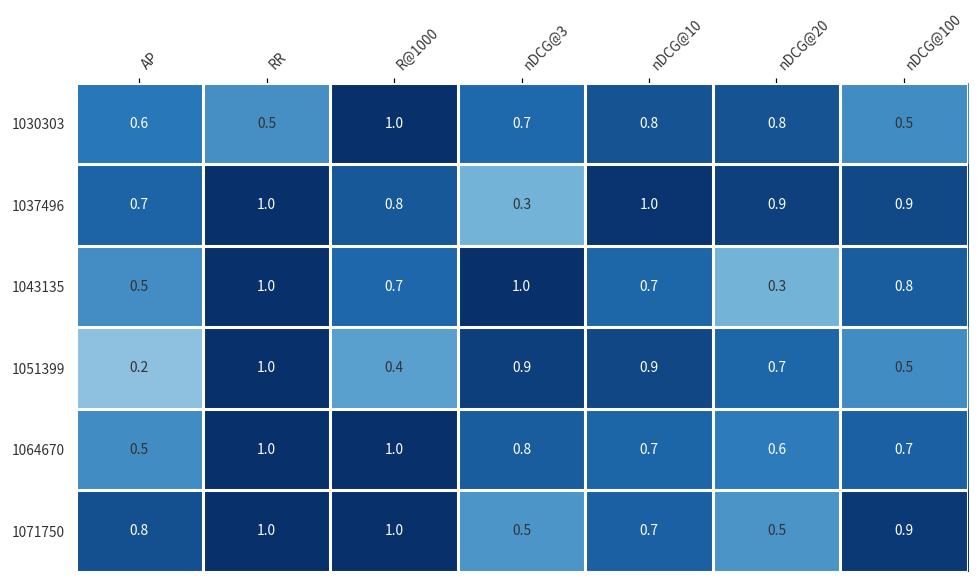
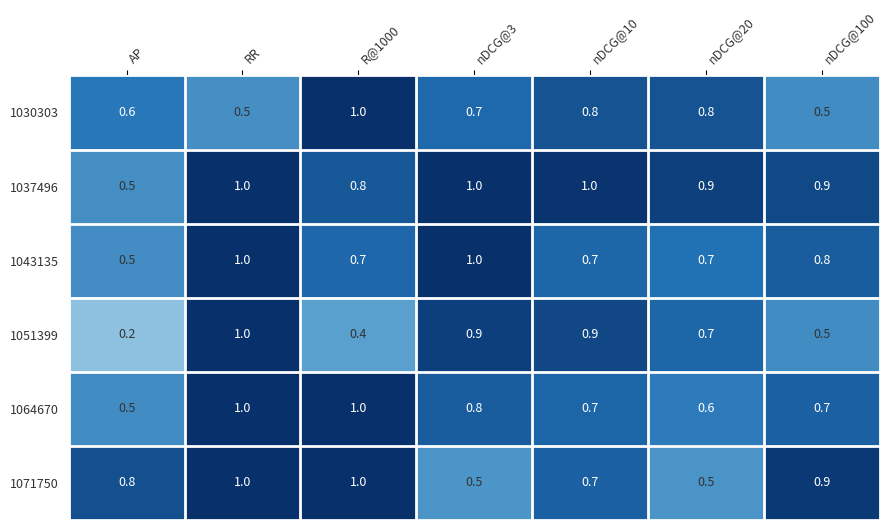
  {
    "1030303": {
      "AP": 0.6,
      "RR": 0.5,
      "R@1000": 1.0,
      "nDCG@3": 0.7,
      "nDCG@10": 0.8,
      "nDCG@20": 0.8,
      "nDCG@100": 0.5
    },
    "1037496": {
-     "AP": 0.7,
+     "AP": 0.5,
      "RR": 1.0,
      "R@1000": 0.8,
-     "nDCG@3": 0.3,
+     "nDCG@3": 1.0,
      "nDCG@10": 1.0,
      "nDCG@20": 0.9,
      "nDCG@100": 0.9
    },
    "1043135": {
      "AP": 0.5,
      "RR": 1.0,
      "R@1000": 0.7,
      "nDCG@3": 1.0,
      "nDCG@10": 0.7,
-     "nDCG@20": 0.3,
+     "nDCG@20": 0.7,
      "nDCG@100": 0.8
    },
    "1051399": {
      "AP": 0.2,
      "RR": 1.0,
      "R@1000": 0.4,
      "nDCG@3": 0.9,
      "nDCG@10": 0.9,
      "nDCG@20": 0.7,
      "nDCG@100": 0.5
    },
    "1064670": {
      "AP": 0.5,
      "RR": 1.0,
      "R@1000": 1.0,
      "nDCG@3": 0.8,
      "nDCG@10": 0.7,
      "nDCG@20": 0.6,
      "nDCG@100": 0.7
    },
    "1071750": {
      "AP": 0.8,
      "RR": 1.0,
      "R@1000": 1.0,
      "nDCG@3": 0.5,
      "nDCG@10": 0.7,
      "nDCG@20": 0.5,
      "nDCG@100": 0.9
    }
  }
